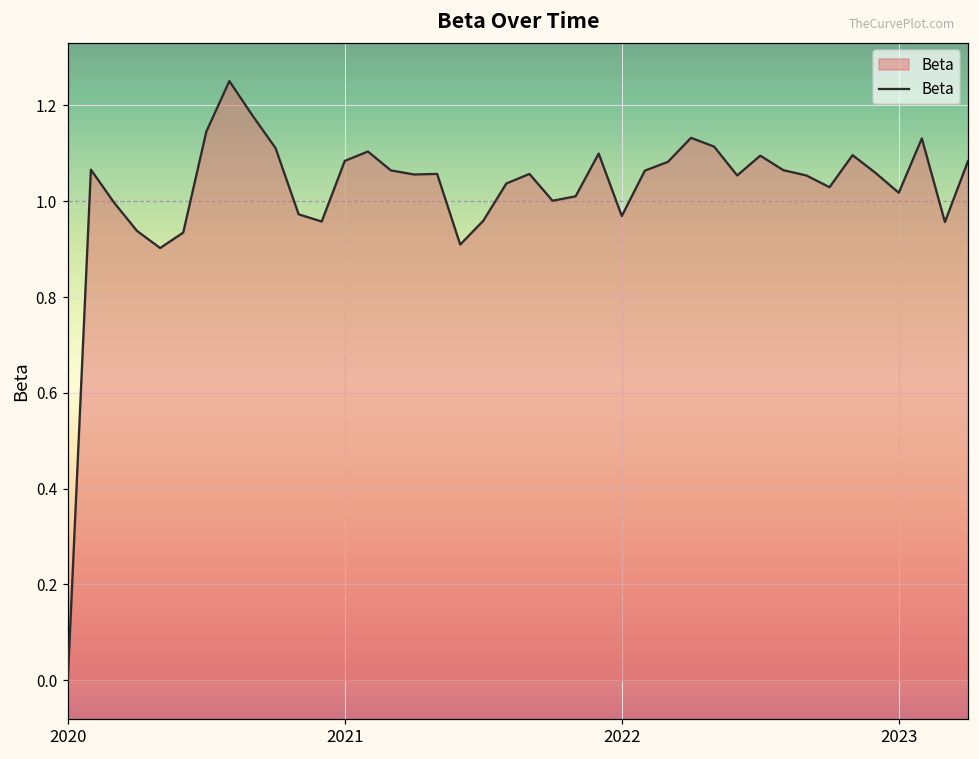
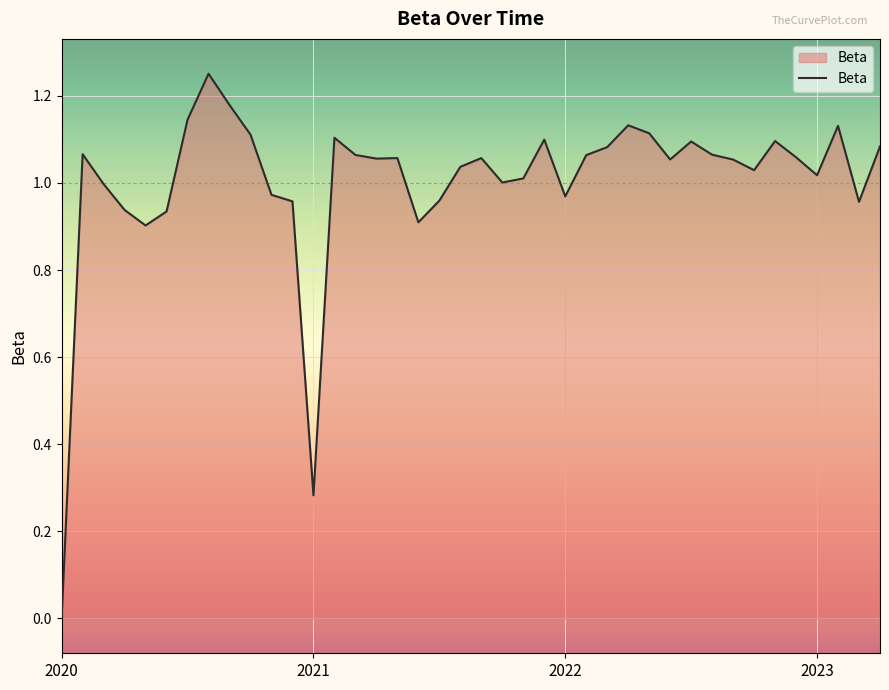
  {
    "2020": 0.00,
-   "2021": 1.08,
+   "2021": 0.28,
    "2022": 0.97,
    "2023": 1.02
  }
